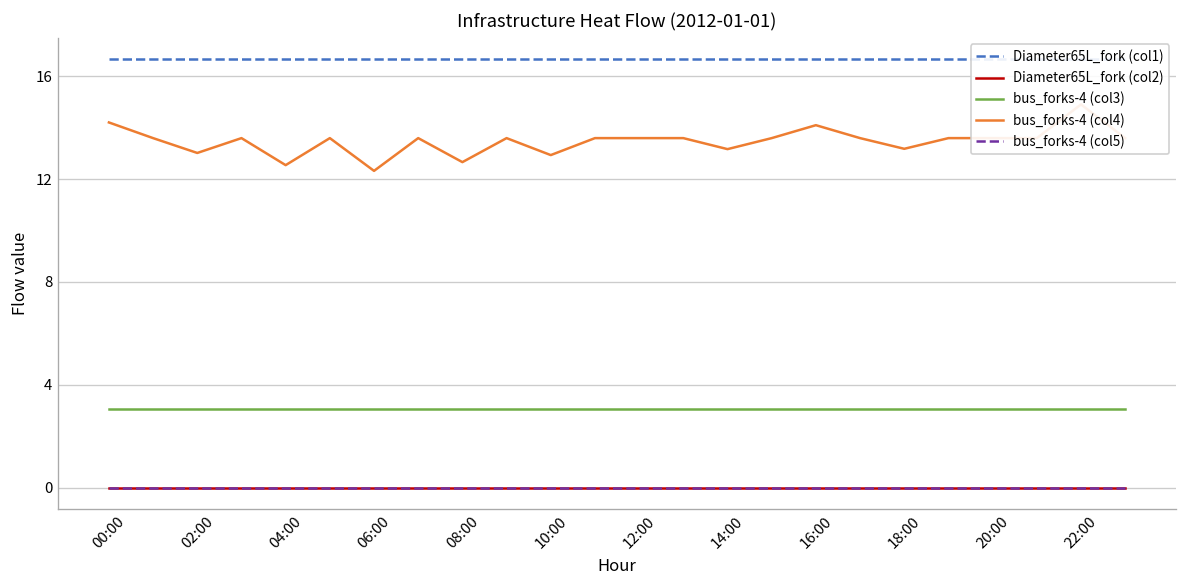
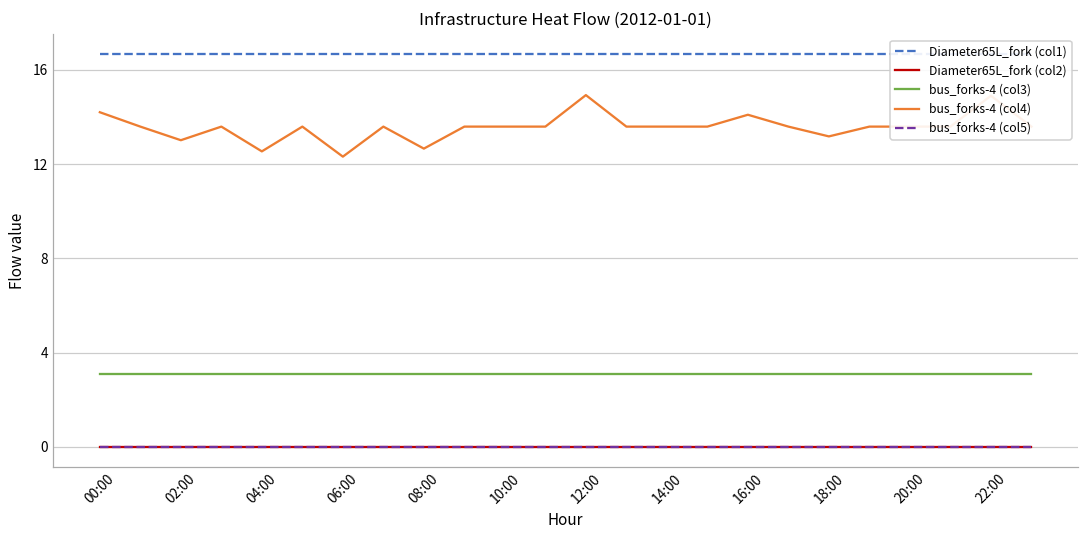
  {
    "Diameter65L_fork (col1)": {
      "00:00": 16.7,
      "02:00": 16.7,
      "04:00": 16.7,
      "06:00": 16.7,
      "08:00": 16.7,
      "10:00": 16.7,
      "12:00": 16.7,
      "14:00": 16.7,
      "16:00": 16.7,
      "18:00": 16.7
    },
    "bus_forks-4 (col5)": {
      "00:00": 0.0,
      "02:00": 0.0,
      "04:00": 0.0,
      "06:00": 0.0,
      "08:00": 0.0,
      "10:00": 0.0,
      "12:00": 0.0,
      "14:00": 0.0,
      "16:00": 0.0,
      "18:00": 0.0,
      "20:00": 0.0,
      "22:00": 0.0
    },
    "bus_forks-4 (col3)": {
      "00:00": 3.1,
      "02:00": 3.1,
      "04:00": 3.1,
      "06:00": 3.1,
      "08:00": 3.1,
      "10:00": 3.1,
      "12:00": 3.1,
      "14:00": 3.1,
      "16:00": 3.1,
      "18:00": 3.1,
      "20:00": 3.1,
      "22:00": 3.1
    },
    "bus_forks-4 (col4)": {
      "00:00": 14.2,
      "02:00": 13.0,
      "04:00": 12.5,
      "06:00": 12.3,
      "08:00": 12.7,
-     "10:00": 12.9,
-     "12:00": 13.6,
-     "14:00": 13.2,
+     "10:00": 13.6,
+     "12:00": 14.9,
+     "14:00": 13.6,
      "16:00": 14.1,
      "18:00": 13.2
    }
  }
